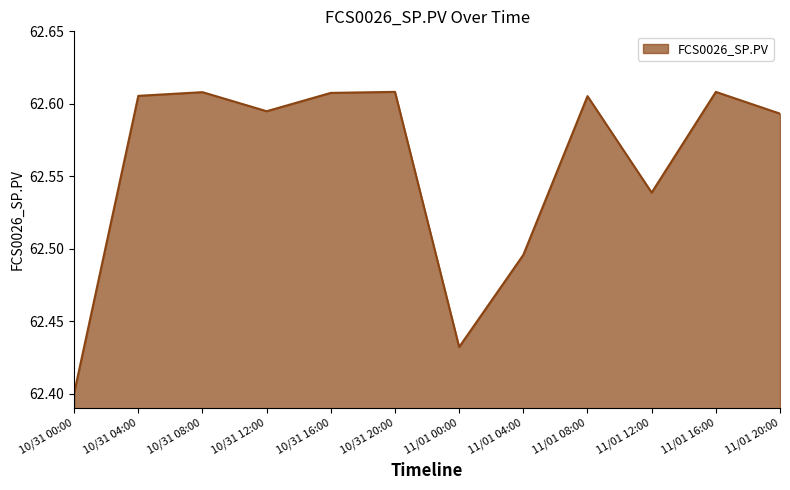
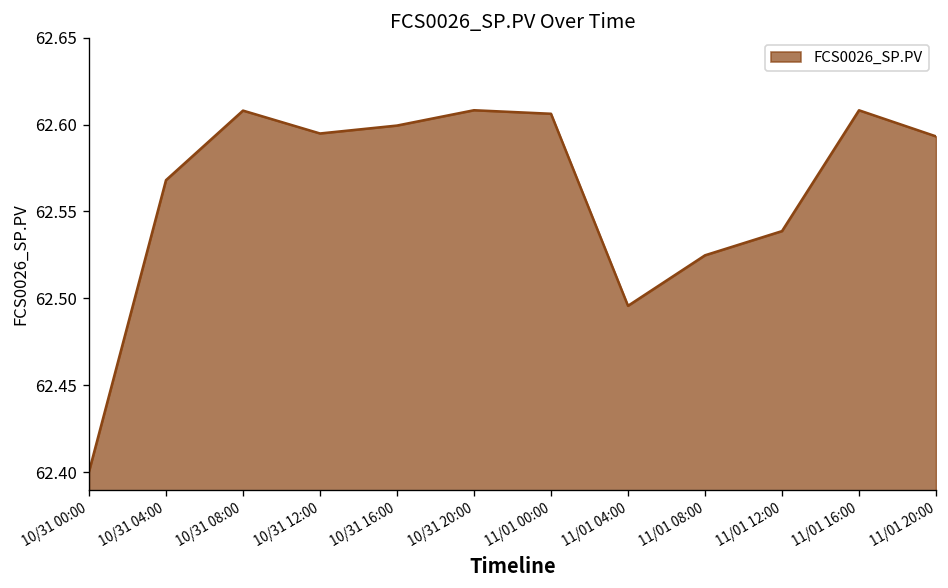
  {
    "10/31 00:00": 62.400,
-   "10/31 04:00": 62.605,
+   "10/31 04:00": 62.568,
    "10/31 08:00": 62.608,
    "10/31 12:00": 62.595,
-   "10/31 16:00": 62.608,
+   "10/31 16:00": 62.599,
    "10/31 20:00": 62.608,
-   "11/01 00:00": 62.432,
+   "11/01 00:00": 62.606,
    "11/01 04:00": 62.496,
-   "11/01 08:00": 62.605,
+   "11/01 08:00": 62.525,
    "11/01 12:00": 62.539,
    "11/01 16:00": 62.608,
    "11/01 20:00": 62.593
  }
